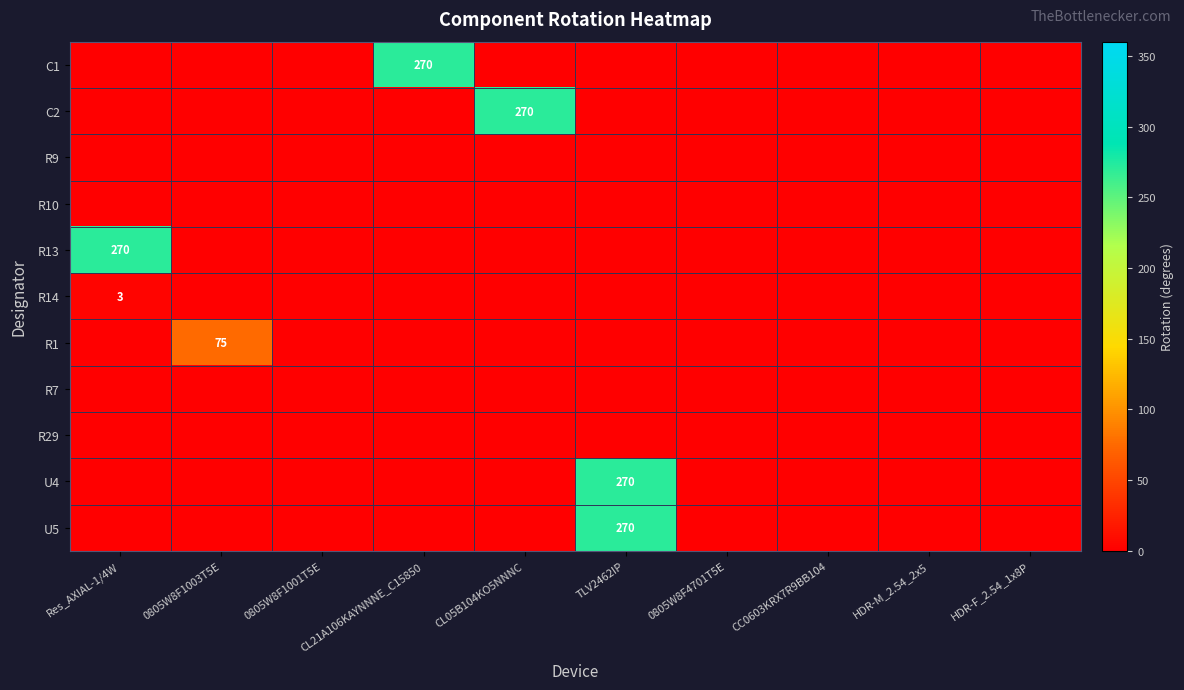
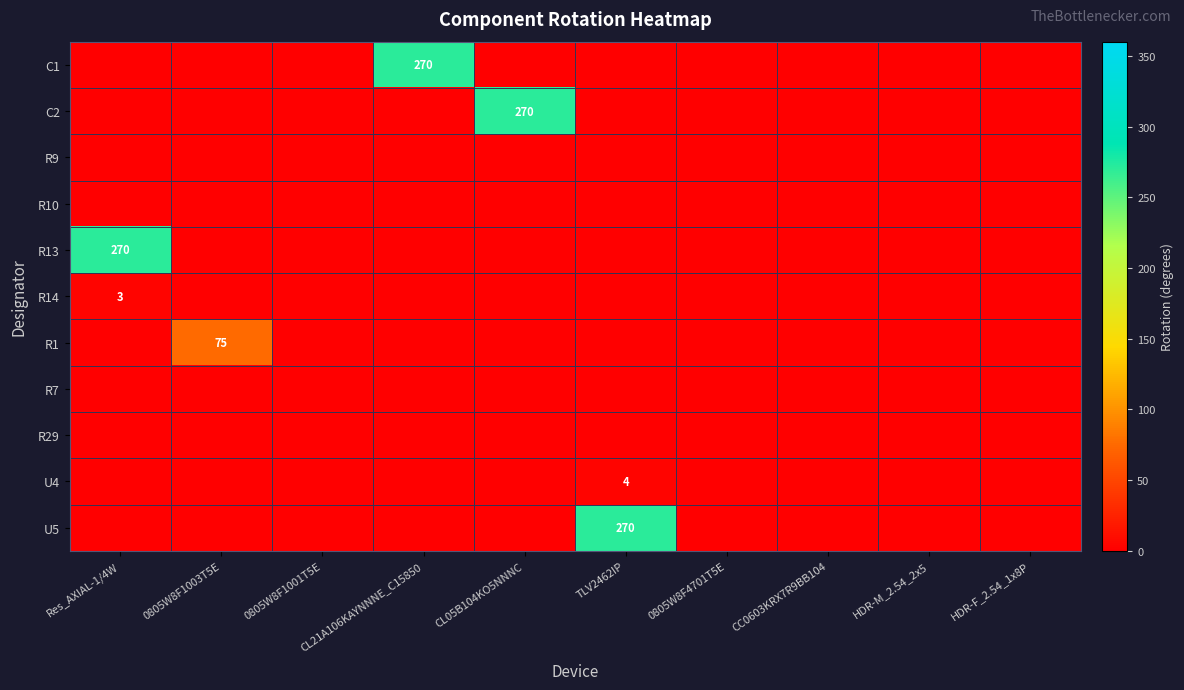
  {
    "C1": {
      "CL21A106KAYNNNE_C15850": 270
    },
    "C2": {
      "CL05B104KO5NNNC": 270
    },
    "R13": {
      "Res_AXIAL-1/4W": 270
    },
    "R14": {
      "Res_AXIAL-1/4W": 3
    },
    "R1": {
      "0805W8F1003T5E": 75
    },
    "U4": {
-     "TLV2462IP": 270
+     "TLV2462IP": 4
    },
    "U5": {
      "TLV2462IP": 270
    }
  }
